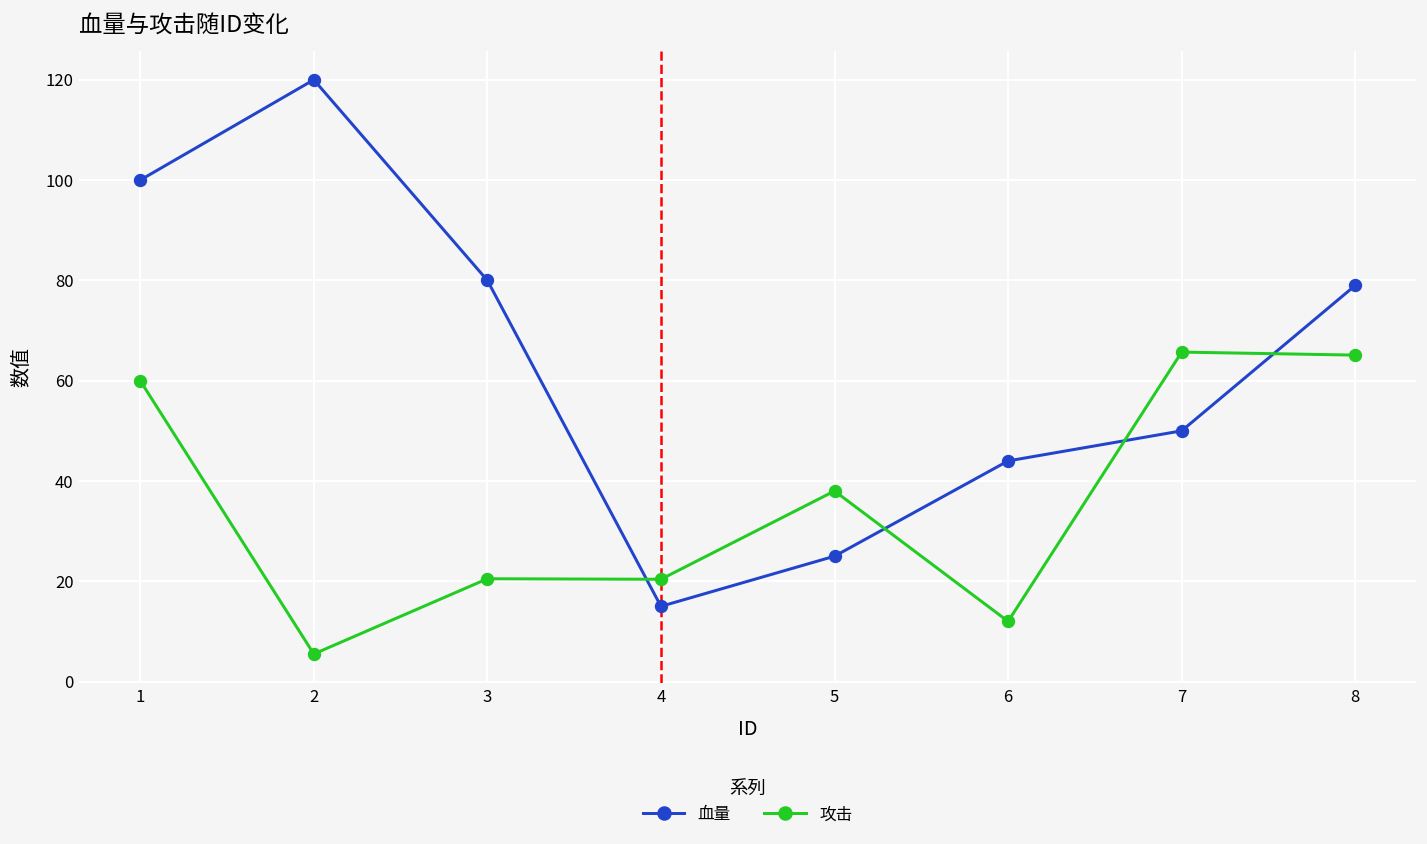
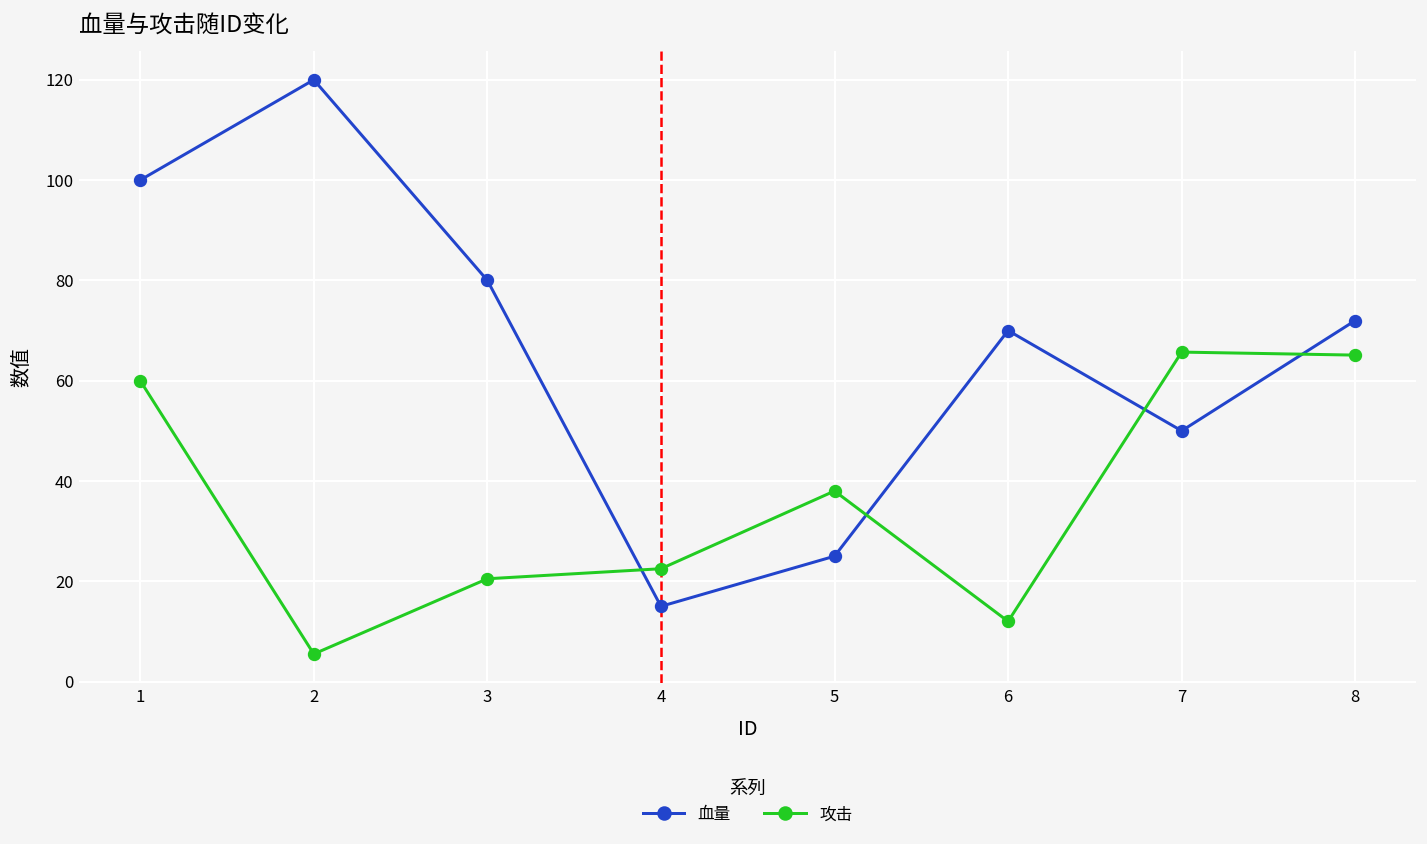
  {
    "血量": {
      "1": 100,
      "2": 120,
      "3": 80,
      "4": 15,
      "5": 25,
-     "6": 44,
+     "6": 70,
      "7": 50,
-     "8": 79
+     "8": 72
    },
    "攻击": {
      "1": 60,
      "2": 6,
      "3": 21,
-     "4": 20,
+     "4": 23,
      "5": 38,
      "6": 12,
      "7": 66,
      "8": 65
    }
  }
